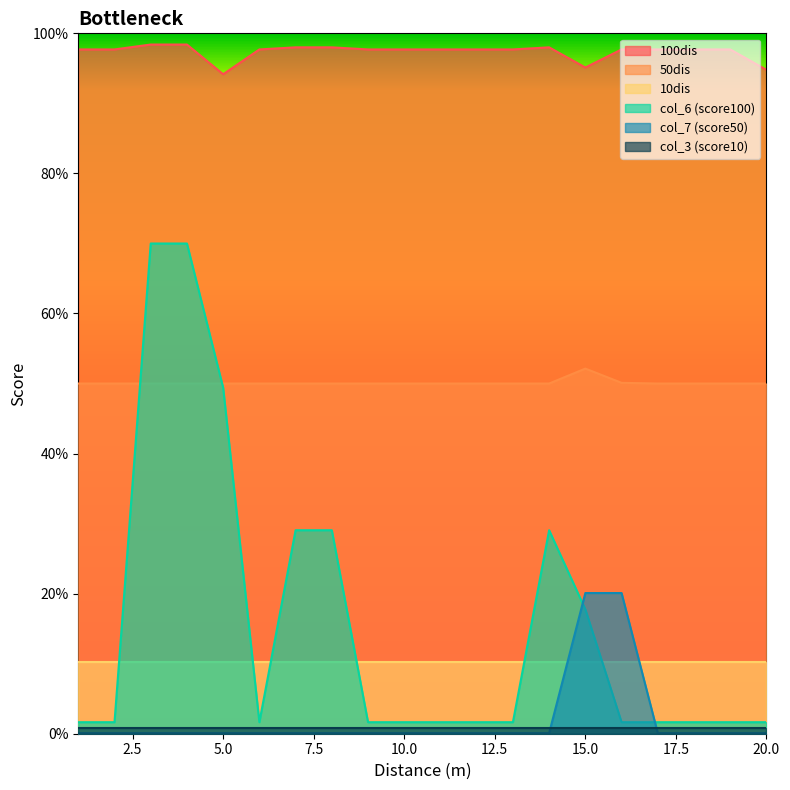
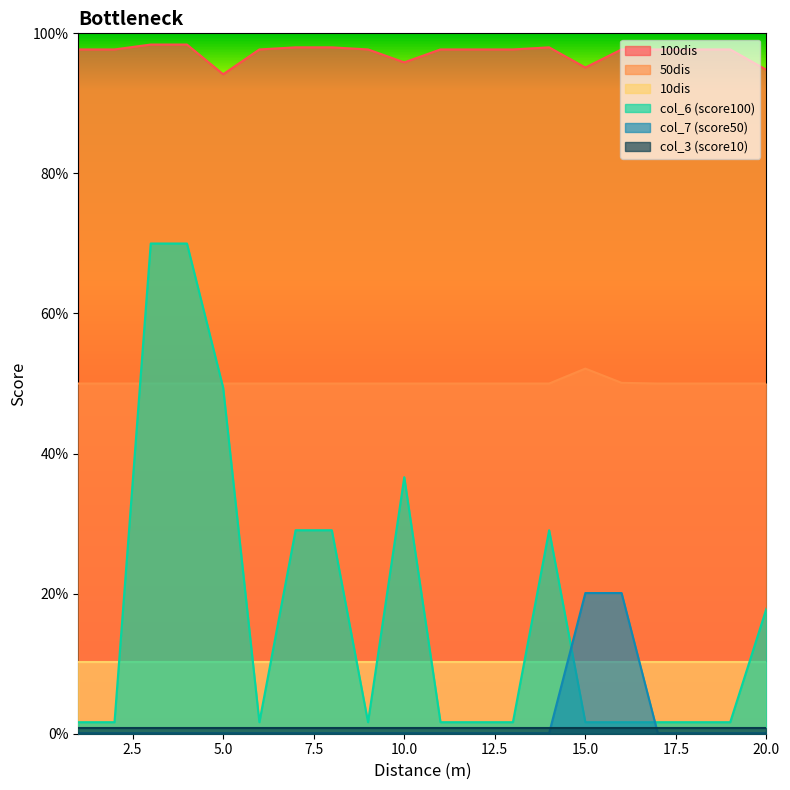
  {
    "100dis": {
      "5.0": "94%",
-     "10.0": "98%",
+     "10.0": "96%",
      "15.0": "95%",
      "20.0": "95%"
    },
    "50dis": {
      "5.0": "50%",
      "10.0": "50%",
      "15.0": "52%",
      "20.0": "50%"
    },
    "10dis": {
      "5.0": "10%",
      "10.0": "10%",
      "15.0": "10%",
      "20.0": "10%"
    },
    "col_6 (score100)": {
      "5.0": "49%",
-     "10.0": "2%",
-     "15.0": "18%",
-     "20.0": "2%"
+     "10.0": "37%",
+     "15.0": "2%",
+     "20.0": "18%"
    },
    "col_7 (score50)": {
      "5.0": "0%",
      "10.0": "0%",
      "15.0": "20%",
      "20.0": "0%"
    },
    "col_3 (score10)": {
      "5.0": "1%",
      "10.0": "1%",
      "15.0": "1%",
      "20.0": "1%"
    }
  }
